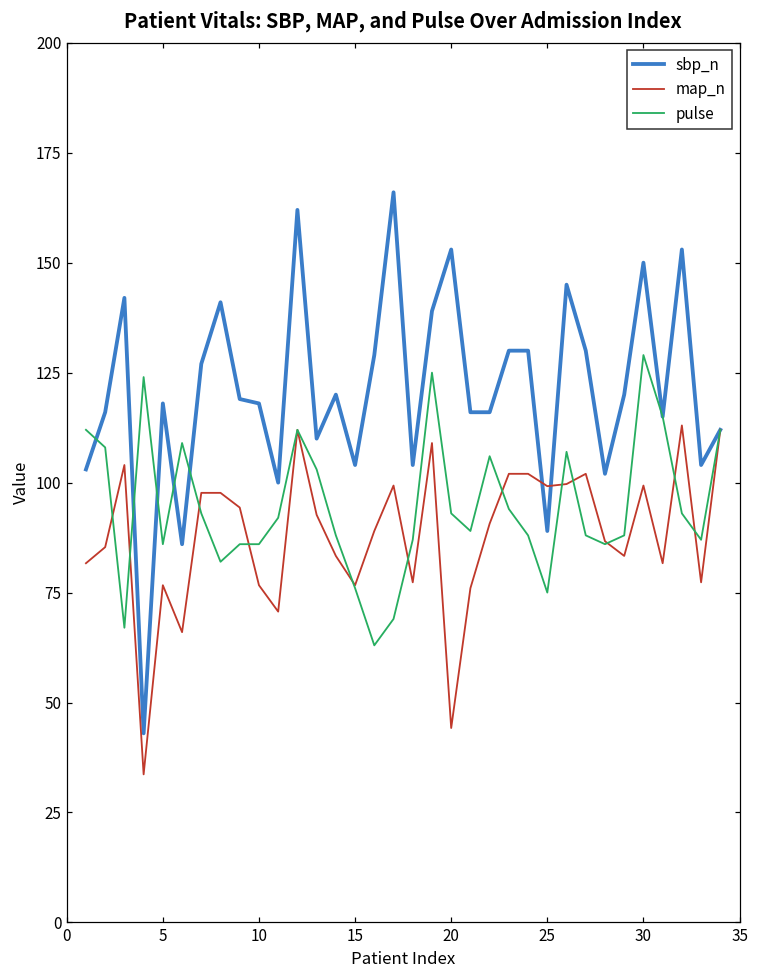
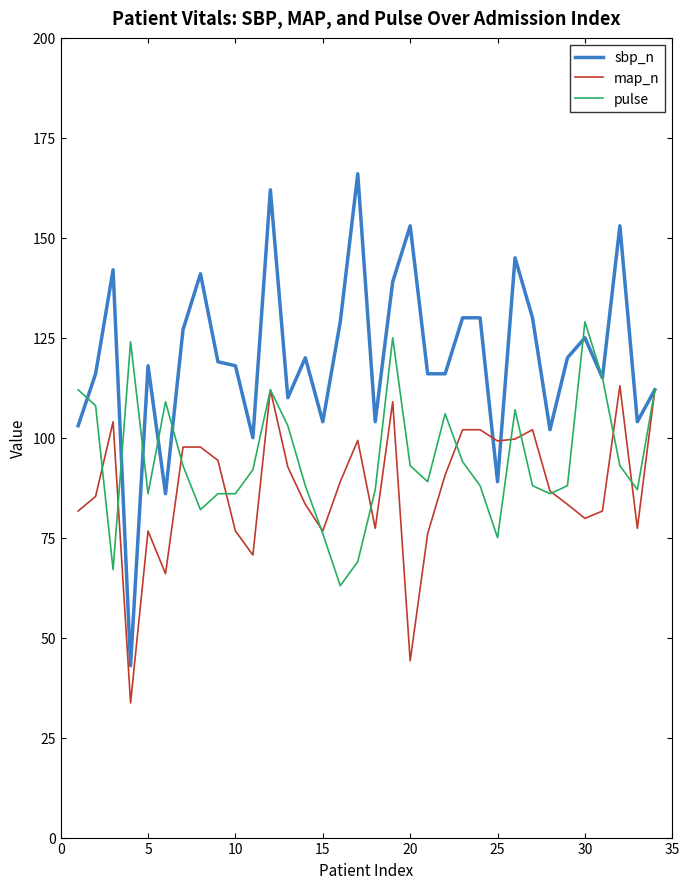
  {
    "sbp_n": {
      "5": 118,
      "10": 118,
      "15": 104,
      "20": 153,
      "25": 89,
-     "30": 150
+     "30": 125
    },
    "map_n": {
      "5": 77,
      "10": 77,
      "15": 77,
      "20": 44,
      "25": 99,
-     "30": 99
+     "30": 80
    },
    "pulse": {
      "5": 86,
      "10": 86,
      "15": 76,
      "20": 93,
      "25": 75,
      "30": 129
    }
  }
